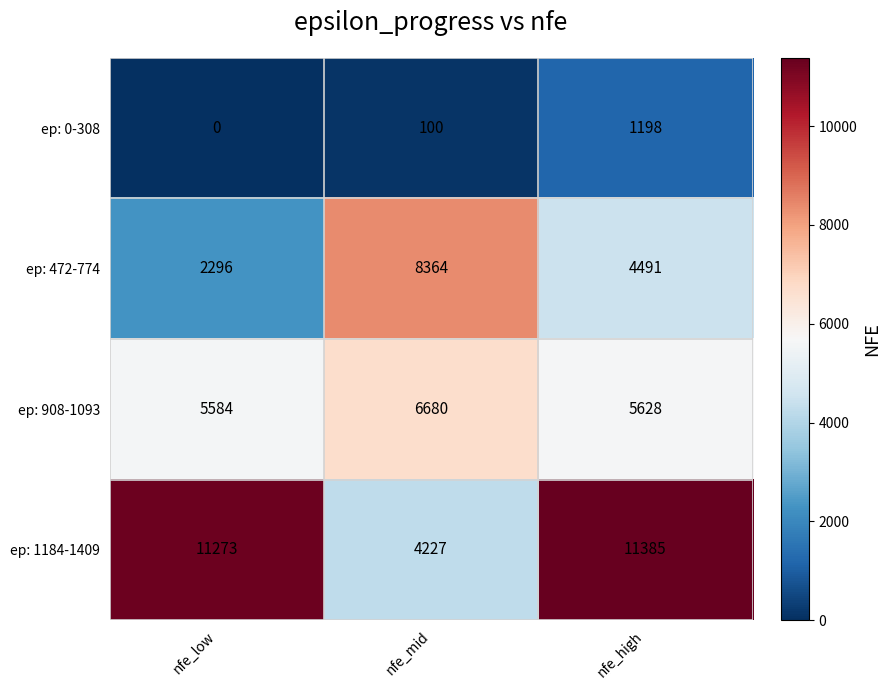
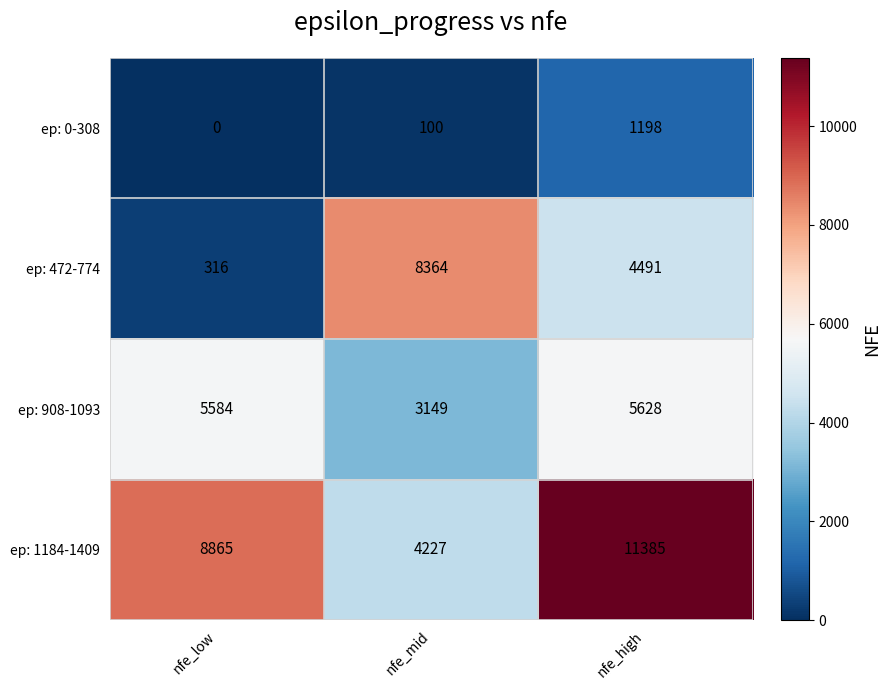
  {
    "ep: 0-308": {
      "nfe_low": 0,
      "nfe_mid": 100,
      "nfe_high": 1198
    },
    "ep: 472-774": {
-     "nfe_low": 2296,
+     "nfe_low": 316,
      "nfe_mid": 8364,
      "nfe_high": 4491
    },
    "ep: 908-1093": {
      "nfe_low": 5584,
-     "nfe_mid": 6680,
+     "nfe_mid": 3149,
      "nfe_high": 5628
    },
    "ep: 1184-1409": {
-     "nfe_low": 11273,
+     "nfe_low": 8865,
      "nfe_mid": 4227,
      "nfe_high": 11385
    }
  }
